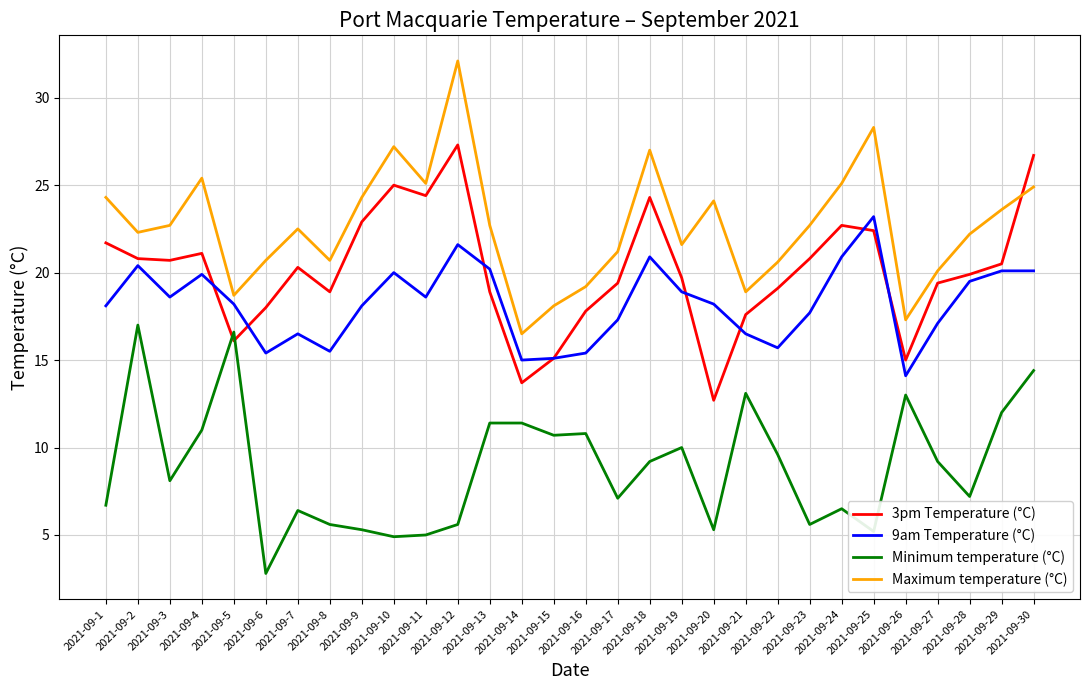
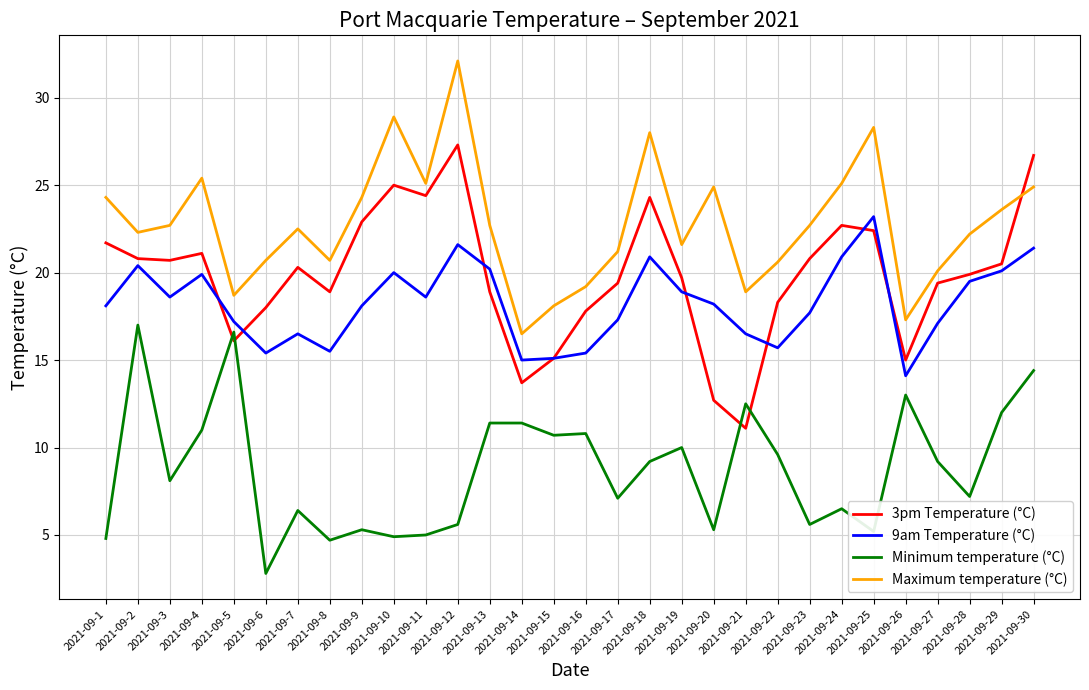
  {
    "3pm Temperature (°C)": {
      "2021-09-1": 21.7,
      "2021-09-2": 20.8,
      "2021-09-3": 20.7,
      "2021-09-4": 21.1,
      "2021-09-5": 16.1,
      "2021-09-6": 18.0,
      "2021-09-7": 20.3,
      "2021-09-8": 18.9,
      "2021-09-9": 22.9,
      "2021-09-10": 25.0,
      "2021-09-11": 24.4,
      "2021-09-12": 27.3,
      "2021-09-13": 18.9,
      "2021-09-14": 13.7,
      "2021-09-16": 17.8,
      "2021-09-17": 19.4,
      "2021-09-18": 24.3,
      "2021-09-19": 19.7,
      "2021-09-20": 12.7,
-     "2021-09-21": 17.6,
-     "2021-09-22": 19.1,
+     "2021-09-21": 11.1,
+     "2021-09-22": 18.3,
      "2021-09-23": 20.8,
      "2021-09-24": 22.7,
      "2021-09-25": 22.4,
      "2021-09-26": 15.0,
      "2021-09-27": 19.4,
      "2021-09-28": 19.9,
      "2021-09-29": 20.5,
      "2021-09-30": 26.7
    },
    "9am Temperature (°C)": {
      "2021-09-1": 18.1,
      "2021-09-2": 20.4,
      "2021-09-3": 18.6,
      "2021-09-4": 19.9,
-     "2021-09-5": 18.2,
+     "2021-09-5": 17.2,
      "2021-09-6": 15.4,
      "2021-09-7": 16.5,
      "2021-09-8": 15.5,
      "2021-09-9": 18.1,
      "2021-09-10": 20.0,
      "2021-09-11": 18.6,
      "2021-09-12": 21.6,
      "2021-09-13": 20.2,
      "2021-09-14": 15.0,
      "2021-09-16": 15.4,
      "2021-09-17": 17.3,
      "2021-09-18": 20.9,
      "2021-09-19": 18.9,
      "2021-09-20": 18.2,
      "2021-09-21": 16.5,
      "2021-09-22": 15.7,
      "2021-09-23": 17.7,
      "2021-09-24": 20.9,
      "2021-09-25": 23.2,
      "2021-09-26": 14.1,
      "2021-09-27": 17.1,
      "2021-09-28": 19.5,
      "2021-09-29": 20.1,
-     "2021-09-30": 20.1
+     "2021-09-30": 21.4
    },
    "Minimum temperature (°C)": {
-     "2021-09-1": 6.7,
+     "2021-09-1": 4.8,
      "2021-09-2": 17.0,
      "2021-09-3": 8.1,
      "2021-09-4": 11.0,
      "2021-09-5": 16.6,
      "2021-09-6": 2.8,
      "2021-09-7": 6.4,
-     "2021-09-8": 5.6,
+     "2021-09-8": 4.7,
      "2021-09-9": 5.3,
      "2021-09-10": 4.9,
      "2021-09-11": 5.0,
      "2021-09-12": 5.6,
      "2021-09-13": 11.4,
      "2021-09-14": 11.4,
      "2021-09-15": 10.7,
      "2021-09-16": 10.8,
      "2021-09-17": 7.1,
      "2021-09-18": 9.2,
      "2021-09-19": 10.0,
      "2021-09-20": 5.3,
-     "2021-09-21": 13.1,
+     "2021-09-21": 12.5,
      "2021-09-22": 9.6,
      "2021-09-23": 5.6,
      "2021-09-24": 6.5,
      "2021-09-26": 13.0,
      "2021-09-27": 9.2,
      "2021-09-28": 7.2,
      "2021-09-29": 12.0,
      "2021-09-30": 14.4
    },
    "Maximum temperature (°C)": {
      "2021-09-1": 24.3,
      "2021-09-2": 22.3,
      "2021-09-3": 22.7,
      "2021-09-4": 25.4,
      "2021-09-5": 18.7,
      "2021-09-6": 20.7,
      "2021-09-7": 22.5,
      "2021-09-8": 20.7,
      "2021-09-9": 24.3,
-     "2021-09-10": 27.2,
+     "2021-09-10": 28.9,
      "2021-09-11": 25.1,
      "2021-09-12": 32.1,
      "2021-09-13": 22.7,
      "2021-09-14": 16.5,
      "2021-09-15": 18.1,
      "2021-09-16": 19.2,
      "2021-09-17": 21.2,
-     "2021-09-18": 27,
+     "2021-09-18": 28,
      "2021-09-19": 21.6,
-     "2021-09-20": 24.1,
+     "2021-09-20": 24.9,
      "2021-09-21": 18.9,
      "2021-09-22": 20.6,
      "2021-09-23": 22.7,
      "2021-09-24": 25.1,
      "2021-09-25": 28.3,
      "2021-09-26": 17.3,
      "2021-09-27": 20.1,
      "2021-09-28": 22.2,
      "2021-09-29": 23.6,
      "2021-09-30": 24.9
    }
  }
